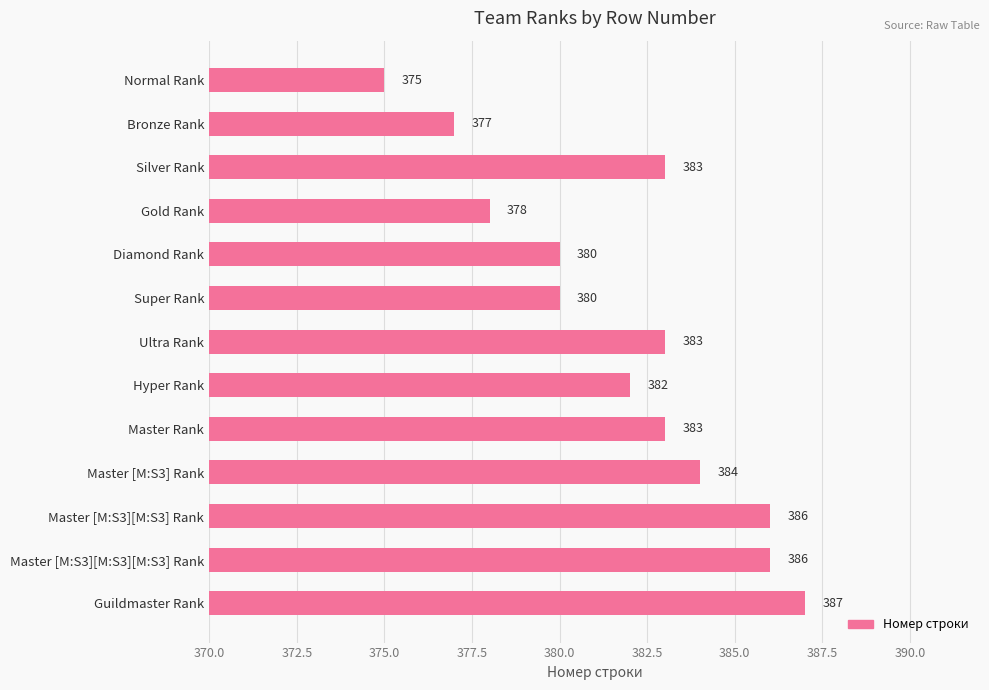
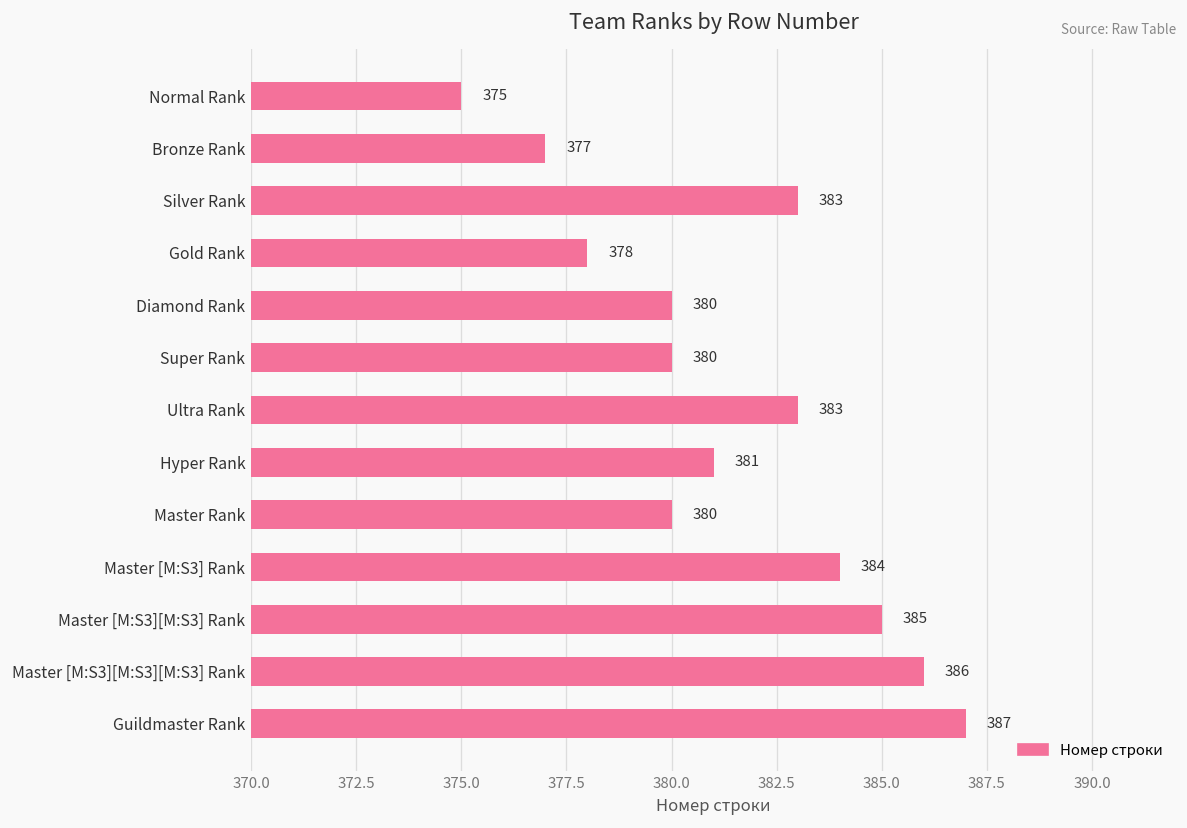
  {
    "Normal Rank": 375,
    "Bronze Rank": 377,
    "Silver Rank": 383,
    "Gold Rank": 378,
    "Diamond Rank": 380,
    "Super Rank": 380,
    "Ultra Rank": 383,
-   "Hyper Rank": 382,
-   "Master Rank": 383,
+   "Hyper Rank": 381,
+   "Master Rank": 380,
    "Master [M:S3] Rank": 384,
-   "Master [M:S3][M:S3] Rank": 386,
+   "Master [M:S3][M:S3] Rank": 385,
    "Master [M:S3][M:S3][M:S3] Rank": 386,
    "Guildmaster Rank": 387
  }
